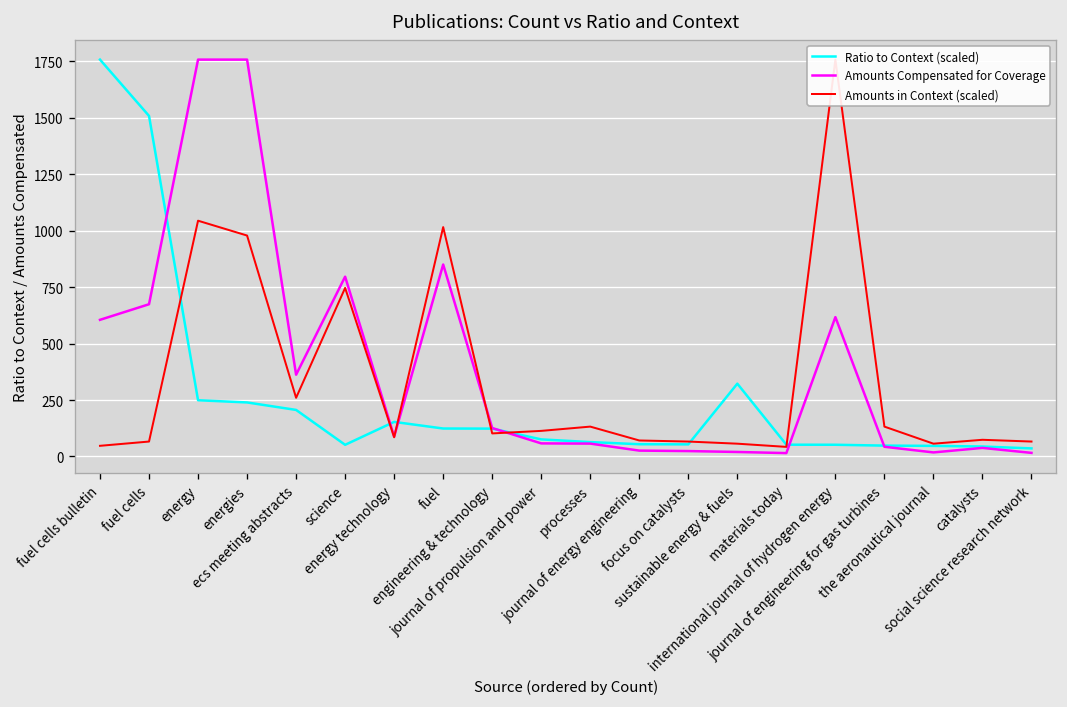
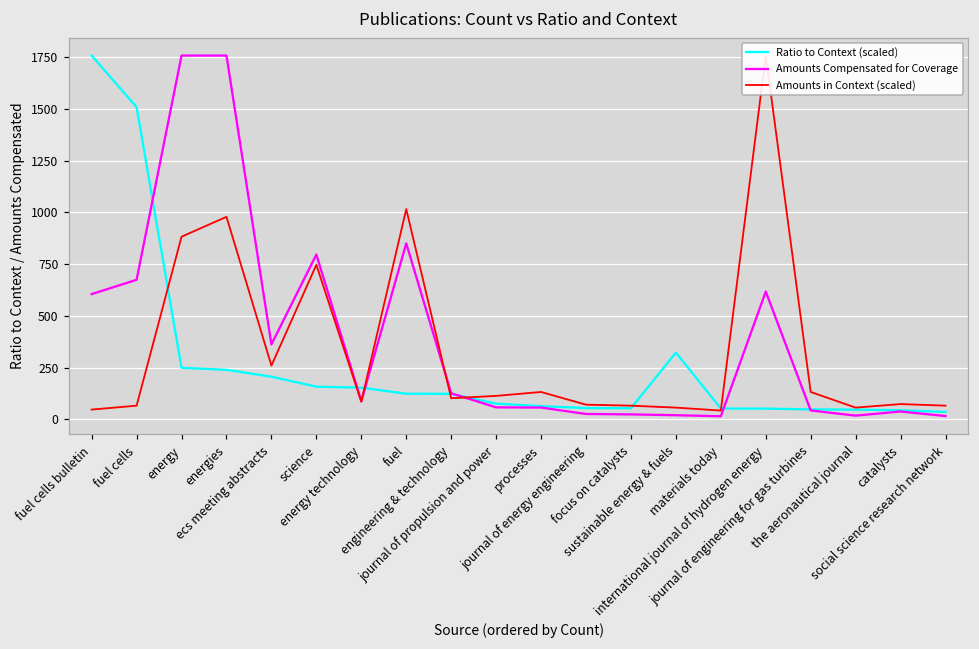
  {
    "Ratio to Context (scaled)": {
      "fuel cells bulletin": 1760,
      "fuel cells": 1510,
      "energy": 250,
      "energies": 240,
      "ecs meeting abstracts": 210,
-     "science": 50,
+     "science": 160,
      "energy technology": 150,
      "fuel": 120,
      "journal of propulsion and power": 80,
      "journal of energy engineering": 50,
      "sustainable energy & fuels": 320,
      "international journal of hydrogen energy": 50,
      "social science research network": 40
    },
    "Amounts Compensated for Coverage": {
      "fuel cells bulletin": 610,
      "fuel cells": 670,
      "energy": 1760,
      "energies": 1760,
      "ecs meeting abstracts": 360,
      "science": 800,
      "fuel": 850,
      "journal of propulsion and power": 60,
      "journal of energy engineering": 30,
      "focus on catalysts": 20,
      "sustainable energy & fuels": 20,
      "materials today": 20,
      "international journal of hydrogen energy": 620,
      "the aeronautical journal": 20,
      "social science research network": 20
    },
    "Amounts in Context (scaled)": {
      "fuel cells bulletin": 50,
      "fuel cells": 70,
-     "energy": 1040,
+     "energy": 880,
      "energies": 980,
      "ecs meeting abstracts": 260,
      "science": 750,
      "fuel": 1020,
      "engineering & technology": 100,
      "journal of propulsion and power": 110,
      "processes": 130,
      "journal of energy engineering": 70,
      "sustainable energy & fuels": 60,
      "journal of engineering for gas turbines": 130,
      "catalysts": 70,
      "social science research network": 70
    }
  }
